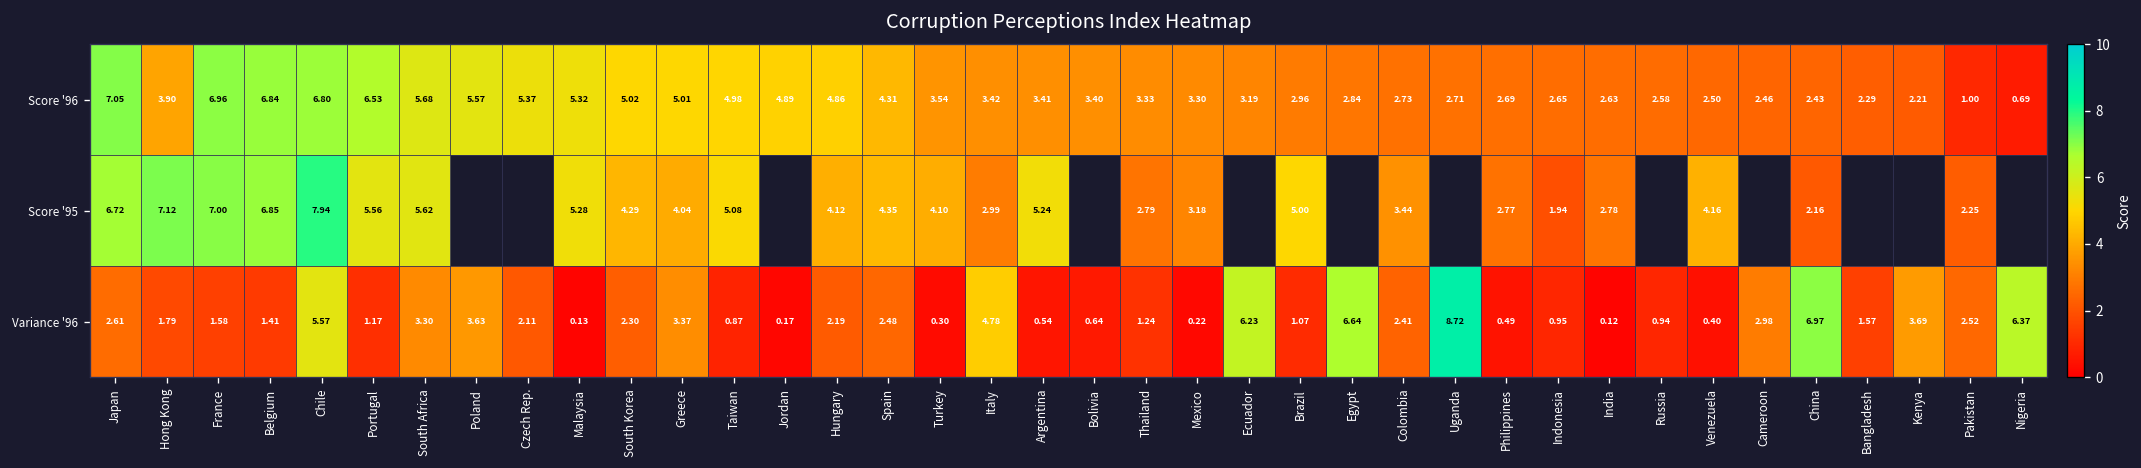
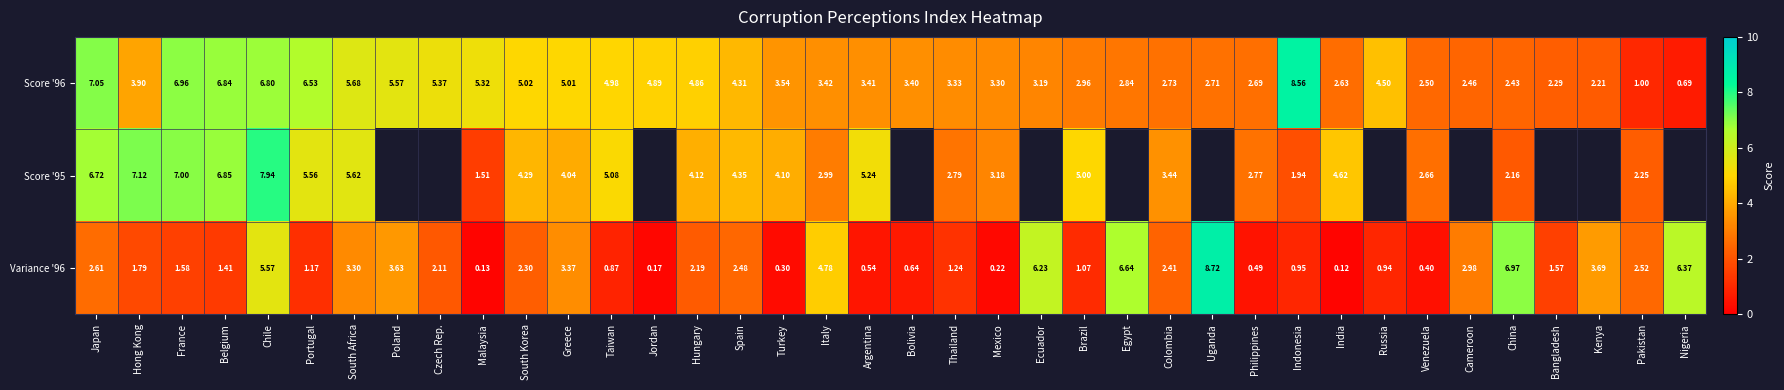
  {
    "Score '96": {
      "Japan": 7.05,
      "Hong Kong": 3.90,
      "France": 6.96,
      "Belgium": 6.84,
      "Chile": 6.80,
      "Portugal": 6.53,
      "South Africa": 5.68,
      "Poland": 5.57,
      "Czech Rep.": 5.37,
      "Malaysia": 5.32,
      "South Korea": 5.02,
      "Greece": 5.01,
      "Taiwan": 4.98,
      "Jordan": 4.89,
      "Hungary": 4.86,
      "Spain": 4.31,
      "Turkey": 3.54,
      "Italy": 3.42,
      "Argentina": 3.41,
      "Bolivia": 3.40,
      "Thailand": 3.33,
      "Mexico": 3.30,
      "Ecuador": 3.19,
      "Brazil": 2.96,
      "Egypt": 2.84,
      "Colombia": 2.73,
      "Uganda": 2.71,
      "Philippines": 2.69,
-     "Indonesia": 2.65,
+     "Indonesia": 8.56,
      "India": 2.63,
-     "Russia": 2.58,
+     "Russia": 4.50,
      "Venezuela": 2.50,
      "Cameroon": 2.46,
      "China": 2.43,
      "Bangladesh": 2.29,
      "Kenya": 2.21,
      "Pakistan": 1.00,
      "Nigeria": 0.69
    },
    "Score '95": {
      "Japan": 6.72,
      "Hong Kong": 7.12,
      "France": 7.00,
      "Belgium": 6.85,
      "Chile": 7.94,
      "Portugal": 5.56,
      "South Africa": 5.62,
-     "Malaysia": 5.28,
+     "Malaysia": 1.51,
      "South Korea": 4.29,
      "Greece": 4.04,
      "Taiwan": 5.08,
      "Hungary": 4.12,
      "Spain": 4.35,
      "Turkey": 4.10,
      "Italy": 2.99,
      "Argentina": 5.24,
      "Thailand": 2.79,
      "Mexico": 3.18,
      "Brazil": 5.00,
      "Colombia": 3.44,
      "Philippines": 2.77,
      "Indonesia": 1.94,
-     "India": 2.78,
-     "Venezuela": 4.16,
+     "India": 4.62,
+     "Venezuela": 2.66,
      "China": 2.16,
      "Pakistan": 2.25
    },
    "Variance '96": {
      "Japan": 2.61,
      "Hong Kong": 1.79,
      "France": 1.58,
      "Belgium": 1.41,
      "Chile": 5.57,
      "Portugal": 1.17,
      "South Africa": 3.30,
      "Poland": 3.63,
      "Czech Rep.": 2.11,
      "Malaysia": 0.13,
      "South Korea": 2.30,
      "Greece": 3.37,
      "Taiwan": 0.87,
      "Jordan": 0.17,
      "Hungary": 2.19,
      "Spain": 2.48,
      "Turkey": 0.30,
      "Italy": 4.78,
      "Argentina": 0.54,
      "Bolivia": 0.64,
      "Thailand": 1.24,
      "Mexico": 0.22,
      "Ecuador": 6.23,
      "Brazil": 1.07,
      "Egypt": 6.64,
      "Colombia": 2.41,
      "Uganda": 8.72,
      "Philippines": 0.49,
      "Indonesia": 0.95,
      "India": 0.12,
      "Russia": 0.94,
      "Venezuela": 0.40,
      "Cameroon": 2.98,
      "China": 6.97,
      "Bangladesh": 1.57,
      "Kenya": 3.69,
      "Pakistan": 2.52,
      "Nigeria": 6.37
    }
  }
